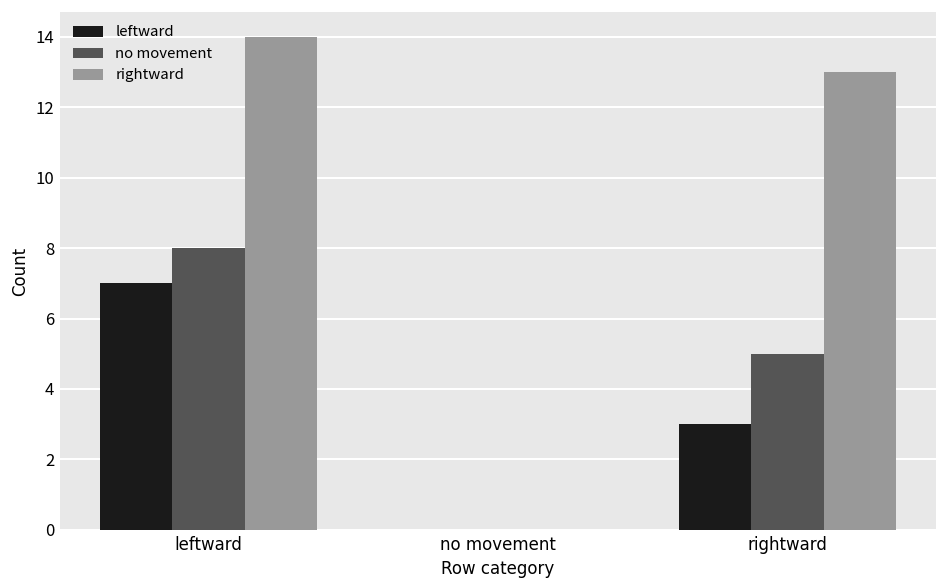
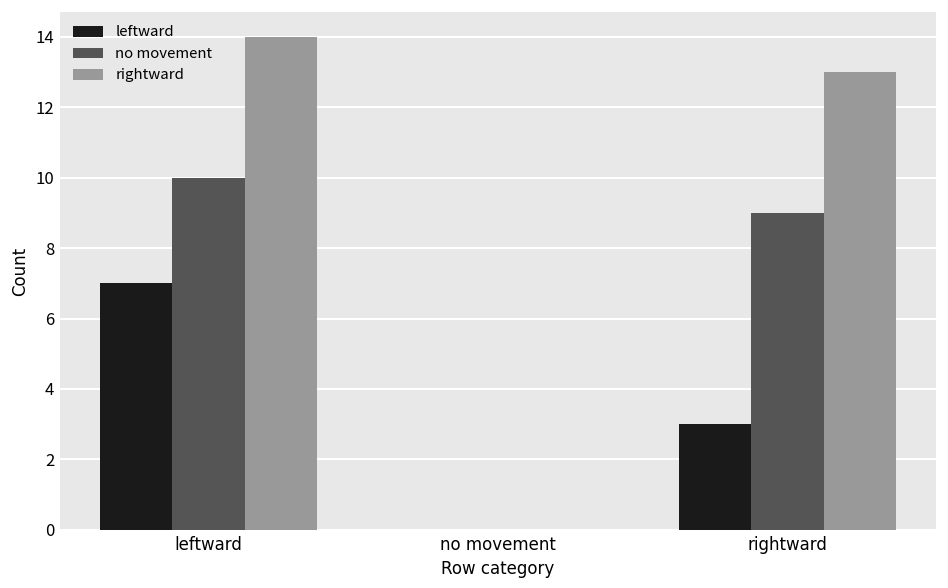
  {
    "leftward": {
      "leftward": 7,
      "no movement": 0,
      "rightward": 3
    },
    "no movement": {
-     "leftward": 8,
+     "leftward": 10,
      "no movement": 0,
-     "rightward": 5
+     "rightward": 9
    },
    "rightward": {
      "leftward": 14,
      "no movement": 0,
      "rightward": 13
    }
  }
